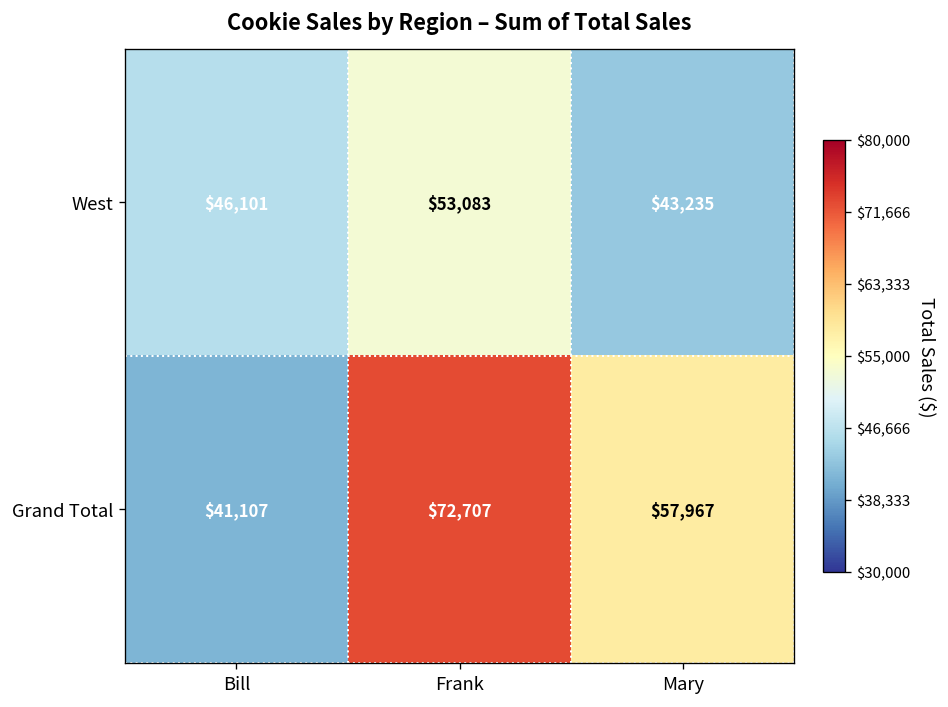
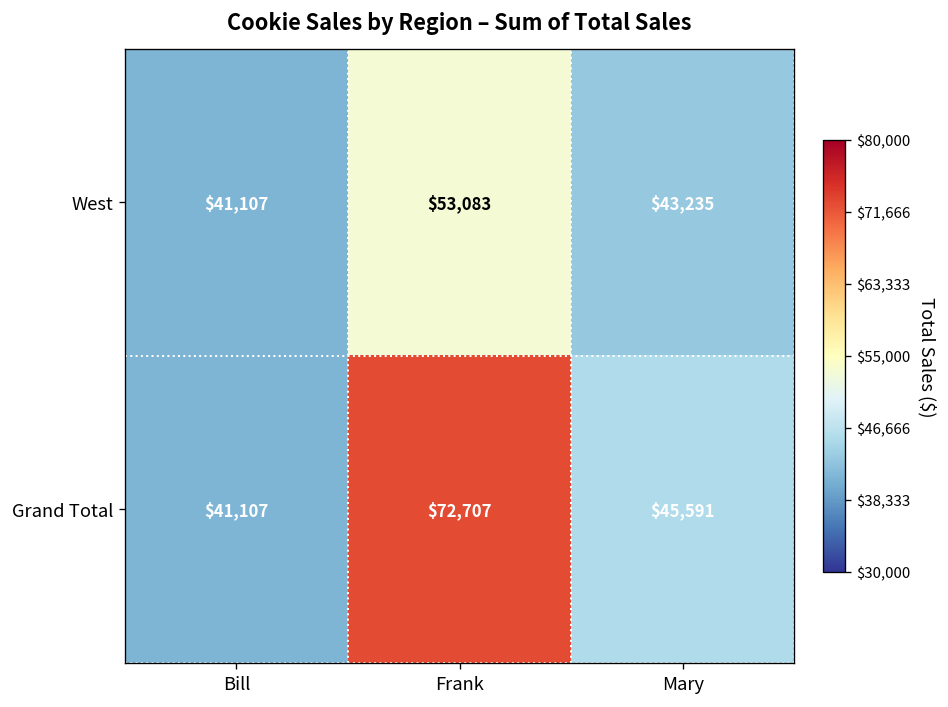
  {
    "West": {
-     "Bill": "$46,101",
+     "Bill": "$41,107",
      "Frank": "$53,083",
      "Mary": "$43,235"
    },
    "Grand Total": {
      "Bill": "$41,107",
      "Frank": "$72,707",
-     "Mary": "$57,967"
+     "Mary": "$45,591"
    }
  }
